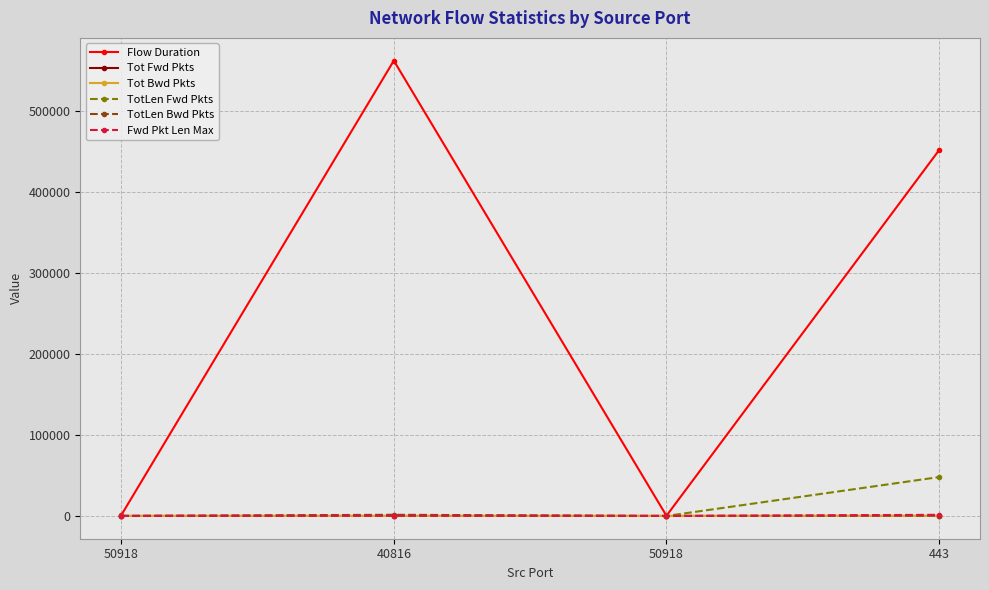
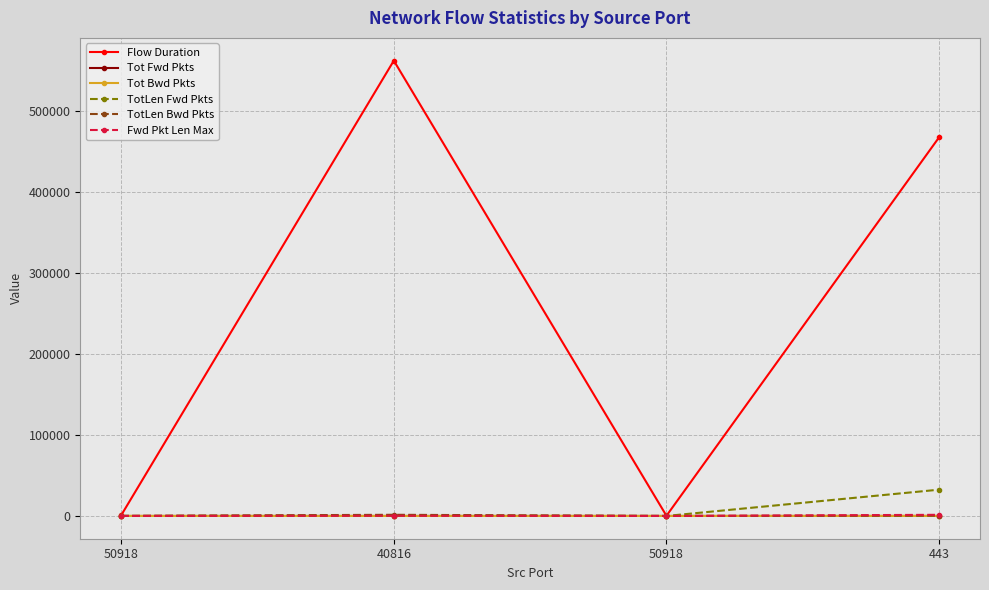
  {
    "Flow Duration": {
      "40816": 560000,
-     "443": 450000
+     "443": 470000
    },
    "TotLen Fwd Pkts": {
-     "443": 50000
+     "443": 30000
    }
  }
